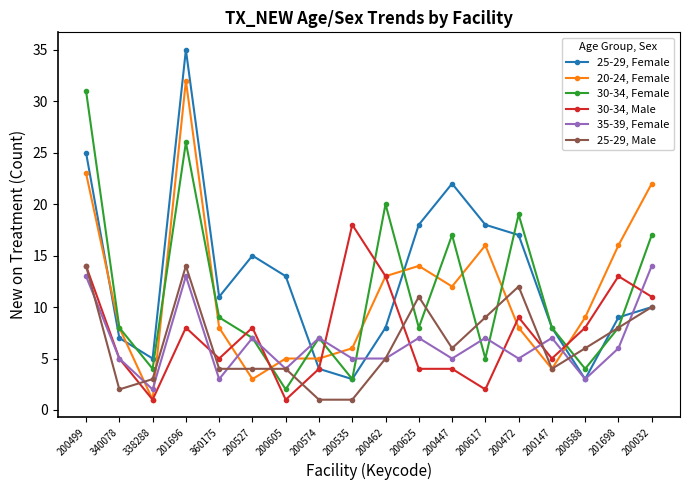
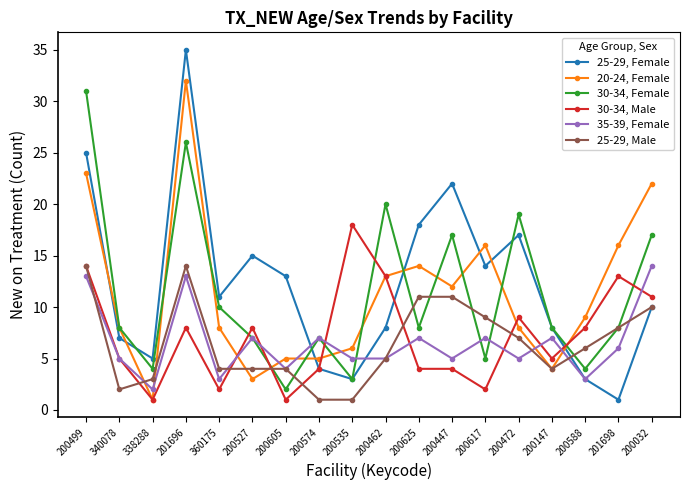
  {
    "25-29, Female": {
      "200499": 25,
      "340078": 7,
      "338288": 5,
      "201696": 35,
      "360175": 11,
      "200527": 15,
      "200605": 13,
      "200462": 8,
      "200625": 18,
      "200447": 22,
-     "200617": 18,
+     "200617": 14,
      "200472": 17,
-     "201698": 9
+     "201698": 1
    },
    "20-24, Female": {
      "200499": 23,
      "201696": 32,
      "360175": 8,
      "200527": 3,
      "200605": 5,
      "200574": 5,
      "200535": 6,
      "200625": 14,
      "200447": 12,
      "200617": 16,
      "200472": 8,
      "200588": 9,
      "201698": 16,
      "200032": 22
    },
    "30-34, Female": {
      "200499": 31,
      "338288": 4,
      "201696": 26,
-     "360175": 9,
+     "360175": 10,
      "200605": 2,
      "200462": 20,
      "200625": 8,
      "200447": 17,
      "200617": 5,
      "200472": 19,
      "200588": 4,
      "200032": 17
    },
    "30-34, Male": {
      "201696": 8,
-     "360175": 5,
+     "360175": 2,
      "200527": 8,
      "200605": 1,
      "200535": 18,
      "200625": 4,
      "200447": 4,
      "200617": 2,
      "200472": 9,
      "200147": 5,
      "200588": 8,
      "201698": 13,
      "200032": 11
    },
    "35-39, Female": {
      "200499": 13,
      "338288": 2,
      "201696": 13,
      "360175": 3,
      "200535": 5,
      "200625": 7,
      "200447": 5,
      "200617": 7,
      "200472": 5,
      "200147": 7,
      "201698": 6,
      "200032": 14
    },
    "25-29, Male": {
      "340078": 2,
      "338288": 3,
      "201696": 14,
      "360175": 4,
      "200527": 4,
      "200574": 1,
      "200535": 1,
      "200625": 11,
-     "200447": 6,
+     "200447": 11,
      "200617": 9,
-     "200472": 12,
+     "200472": 7,
      "200588": 6
    }
  }
